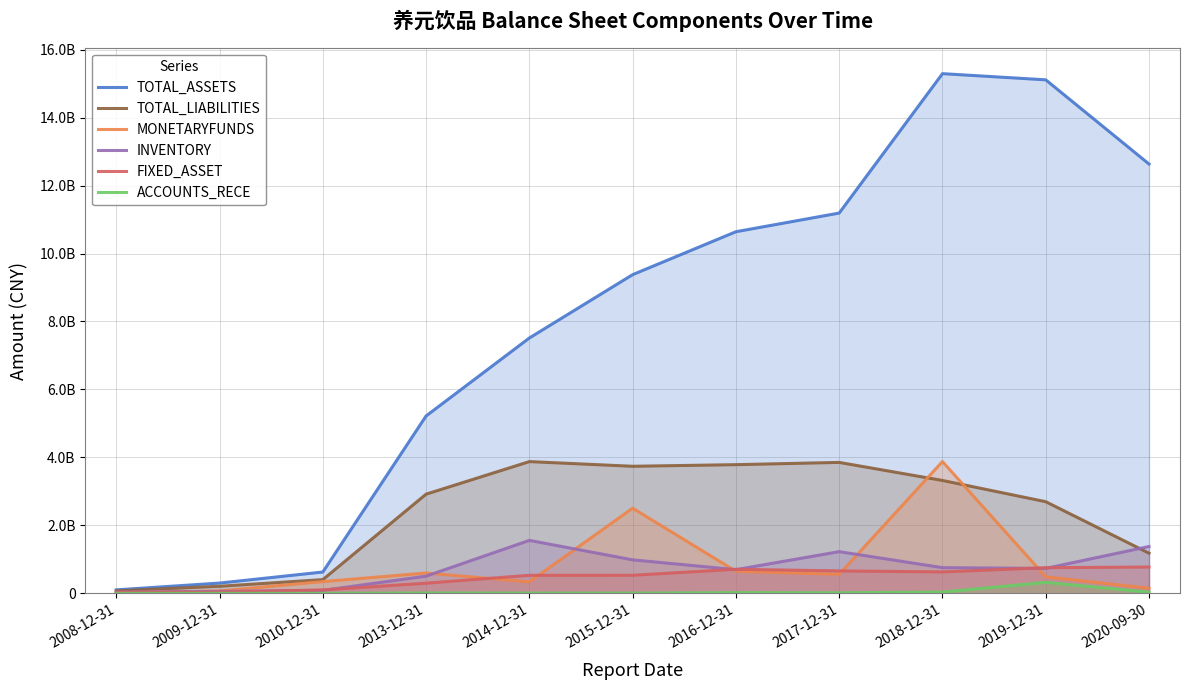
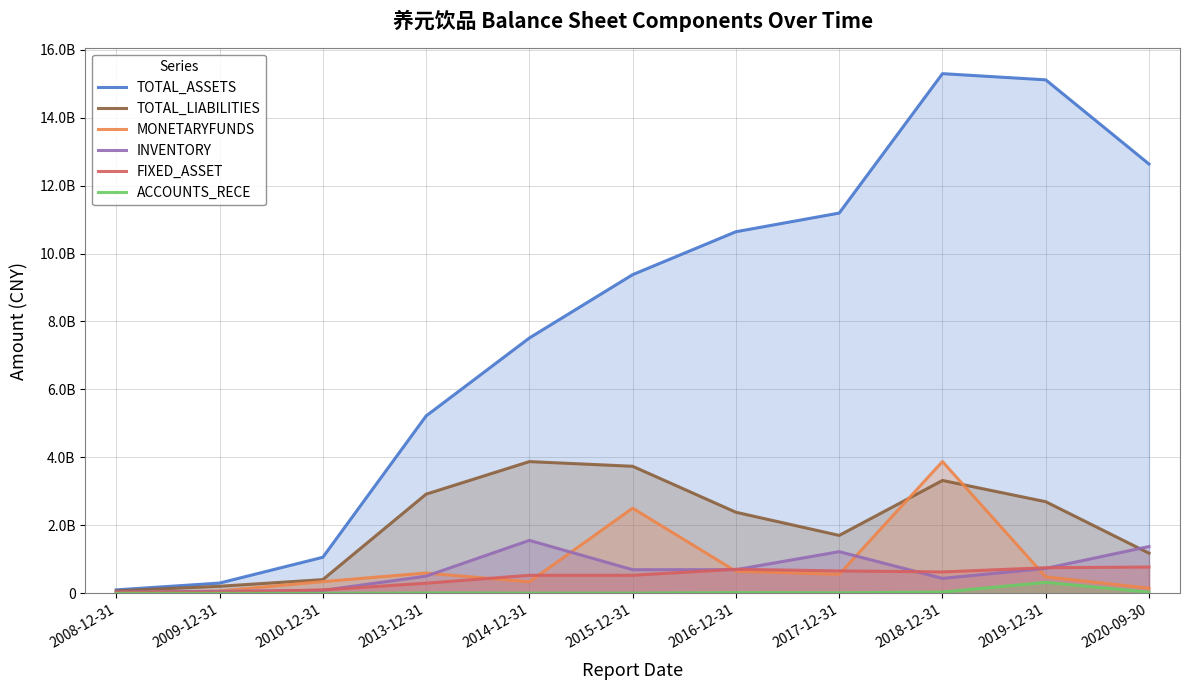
  {
    "TOTAL_ASSETS": {
      "2009-12-31": 300000000,
-     "2010-12-31": 600000000,
+     "2010-12-31": 1100000000,
      "2013-12-31": 5200000000,
      "2014-12-31": 7500000000,
      "2015-12-31": 9400000000,
      "2016-12-31": 10600000000,
      "2017-12-31": 11200000000,
      "2018-12-31": 15300000000,
      "2019-12-31": 15100000000,
      "2020-09-30": 12600000000
    },
    "TOTAL_LIABILITIES": {
      "2009-12-31": 200000000,
      "2013-12-31": 2900000000,
      "2014-12-31": 3900000000,
      "2015-12-31": 3700000000,
-     "2016-12-31": 3800000000,
-     "2017-12-31": 3900000000,
+     "2016-12-31": 2400000000,
+     "2017-12-31": 1700000000,
      "2018-12-31": 3300000000,
      "2019-12-31": 2700000000,
      "2020-09-30": 1200000000
    },
    "INVENTORY": {
      "2013-12-31": 500000000,
      "2014-12-31": 1600000000,
-     "2015-12-31": 1000000000,
+     "2015-12-31": 700000000,
      "2017-12-31": 1200000000,
-     "2018-12-31": 800000000,
+     "2018-12-31": 400000000,
      "2020-09-30": 1400000000
    },
    "ACCOUNTS_RECE": {
      "2010-12-31": 0,
      "2013-12-31": 0,
      "2014-12-31": 0,
      "2015-12-31": 0,
      "2016-12-31": 0,
      "2017-12-31": 0,
      "2018-12-31": 0,
      "2019-12-31": 300000000,
      "2020-09-30": 0
    }
  }
